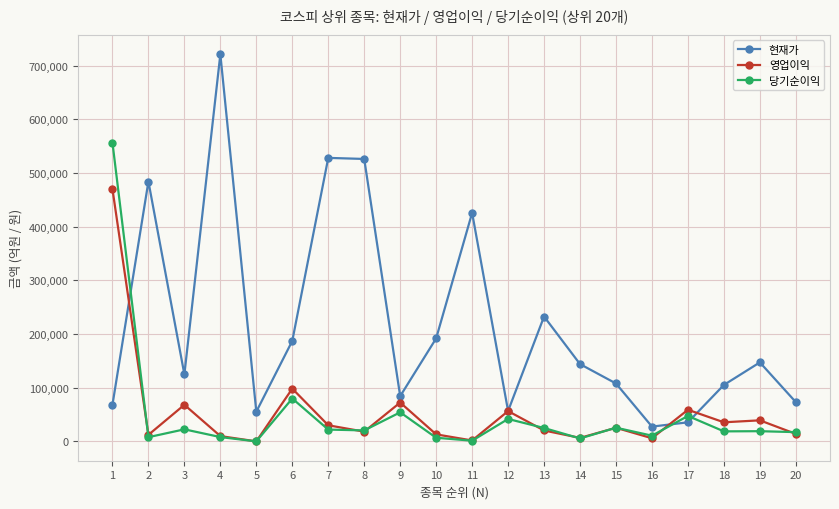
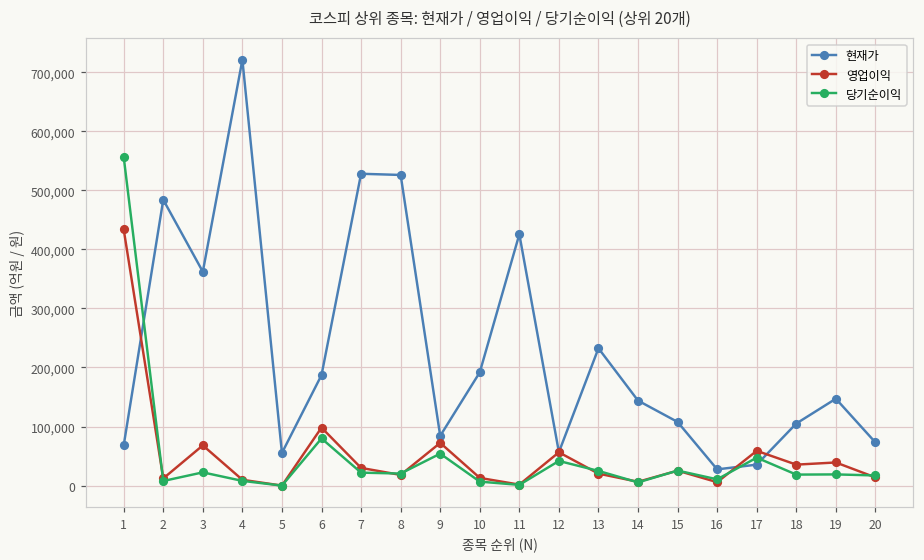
  {
    "현재가": {
      "1": "70,000",
      "2": "480,000",
-     "3": "120,000",
+     "3": "360,000",
      "4": "720,000",
      "5": "60,000",
      "6": "190,000",
      "7": "530,000",
      "8": "530,000",
      "9": "80,000",
      "10": "190,000",
      "11": "430,000",
      "13": "230,000",
      "14": "140,000",
      "15": "110,000",
      "16": "30,000",
      "17": "40,000",
      "18": "110,000",
      "19": "150,000",
      "20": "70,000"
    },
    "영업이익": {
-     "1": "470,000",
+     "1": "430,000",
      "3": "70,000",
      "6": "100,000",
      "7": "30,000",
      "9": "70,000",
      "10": "10,000",
      "16": "10,000",
      "17": "60,000",
      "18": "40,000",
      "19": "40,000"
    },
    "당기순이익": {
      "1": "560,000",
      "3": "20,000",
      "6": "80,000",
      "7": "20,000",
      "9": "50,000",
      "10": "10,000",
      "12": "40,000",
      "16": "10,000",
      "17": "50,000",
      "18": "20,000",
      "19": "20,000"
    }
  }
